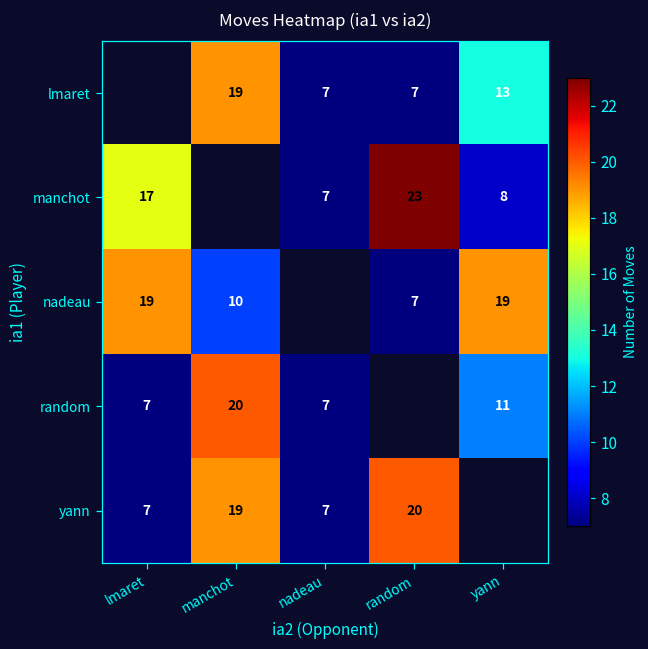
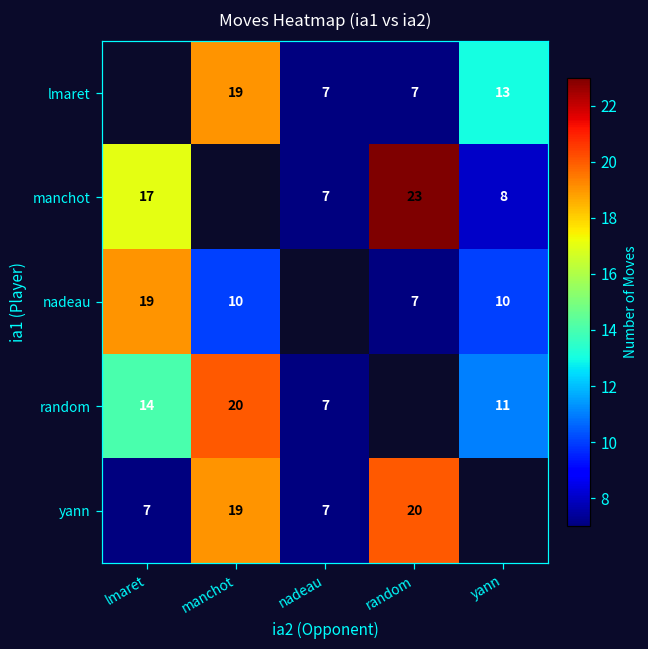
  {
    "lmaret": {
      "manchot": 19,
      "nadeau": 7,
      "random": 7,
      "yann": 13
    },
    "manchot": {
      "lmaret": 17,
      "nadeau": 7,
      "random": 23,
      "yann": 8
    },
    "nadeau": {
      "lmaret": 19,
      "manchot": 10,
      "random": 7,
-     "yann": 19
+     "yann": 10
    },
    "random": {
-     "lmaret": 7,
+     "lmaret": 14,
      "manchot": 20,
      "nadeau": 7,
      "yann": 11
    },
    "yann": {
      "lmaret": 7,
      "manchot": 19,
      "nadeau": 7,
      "random": 20
    }
  }
